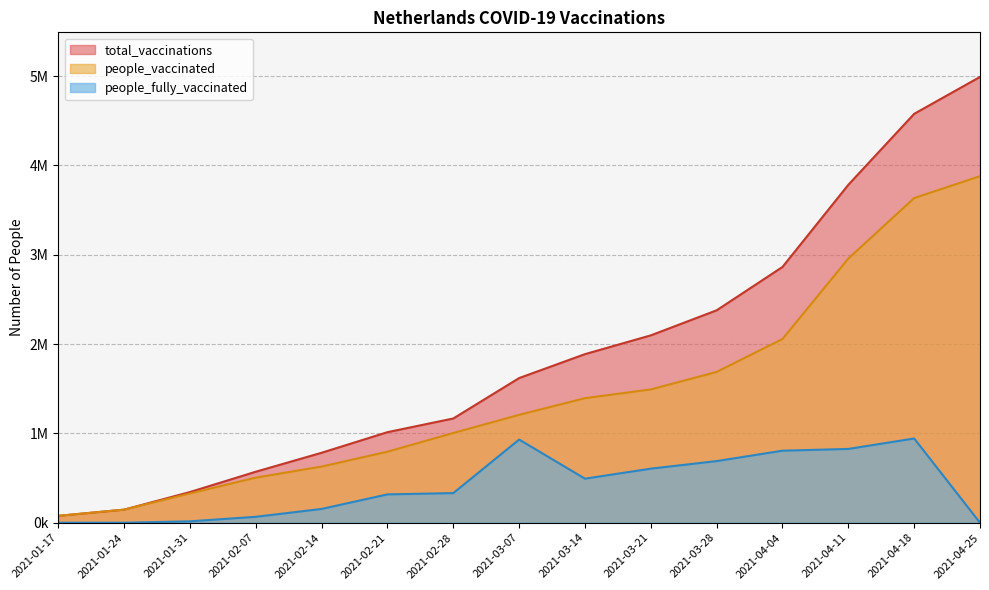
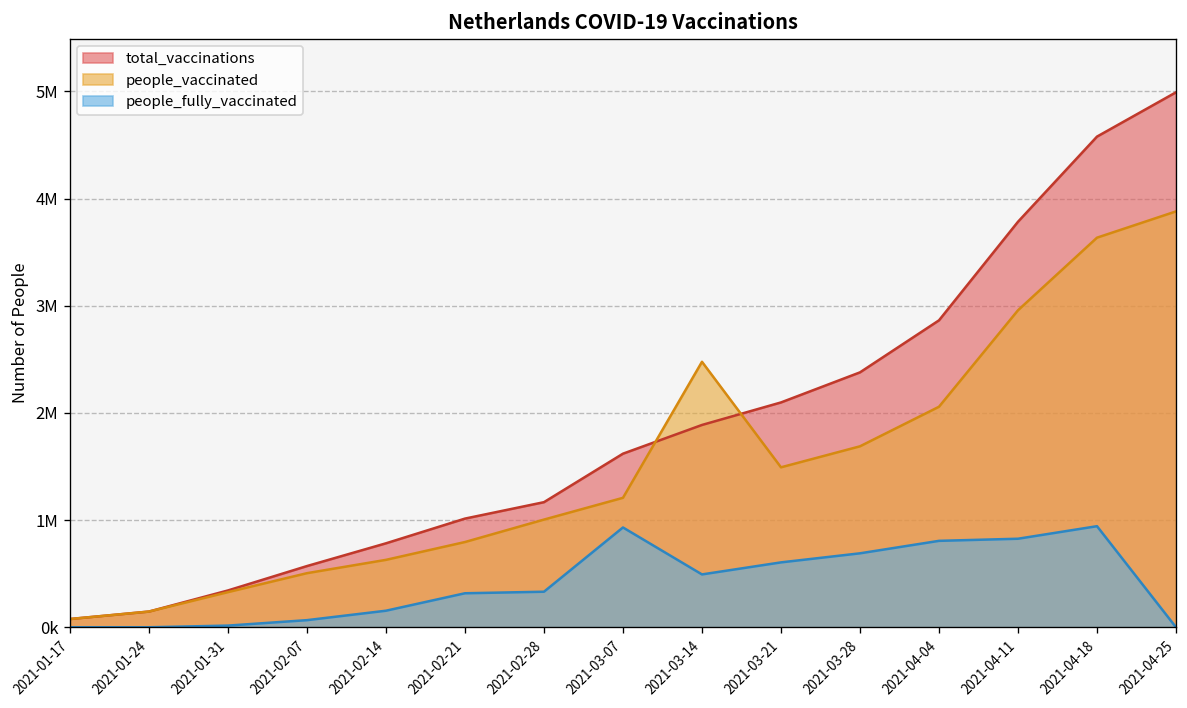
  {
    "total_vaccinations": {
      "2021-02-07": 600000,
      "2021-02-14": 800000,
      "2021-02-21": 1000000,
      "2021-02-28": 1200000,
      "2021-03-07": 1600000,
      "2021-03-14": 1900000,
      "2021-03-21": 2100000,
      "2021-03-28": 2400000,
      "2021-04-04": 2900000,
      "2021-04-11": 3800000,
      "2021-04-18": 4600000,
      "2021-04-25": 5000000
    },
    "people_vaccinated": {
      "2021-02-07": 500000,
      "2021-02-14": 600000,
      "2021-02-21": 800000,
      "2021-02-28": 1000000,
      "2021-03-07": 1200000,
-     "2021-03-14": 1400000,
+     "2021-03-14": 2500000,
      "2021-03-21": 1500000,
      "2021-03-28": 1700000,
      "2021-04-04": 2100000,
      "2021-04-11": 3000000,
      "2021-04-18": 3600000,
      "2021-04-25": 3900000
    },
    "people_fully_vaccinated": {
      "2021-01-17": 0,
      "2021-01-24": 0,
      "2021-01-31": 0,
      "2021-02-07": 100000,
      "2021-02-14": 200000,
      "2021-02-21": 300000,
      "2021-02-28": 300000,
      "2021-03-07": 900000,
      "2021-03-14": 500000,
      "2021-03-21": 600000,
      "2021-03-28": 700000,
      "2021-04-04": 800000,
      "2021-04-11": 800000,
      "2021-04-18": 900000,
      "2021-04-25": 0
    }
  }
